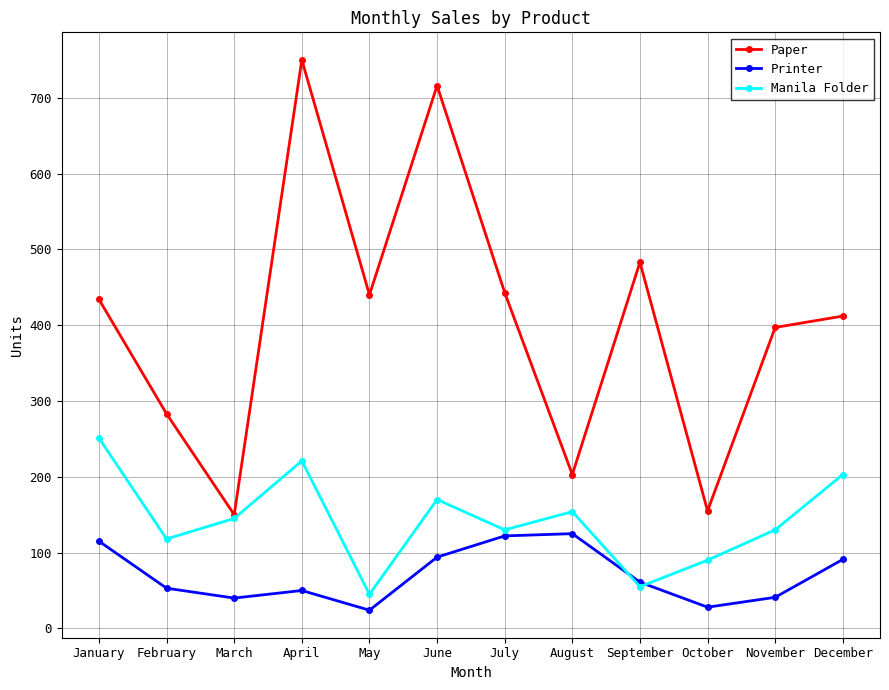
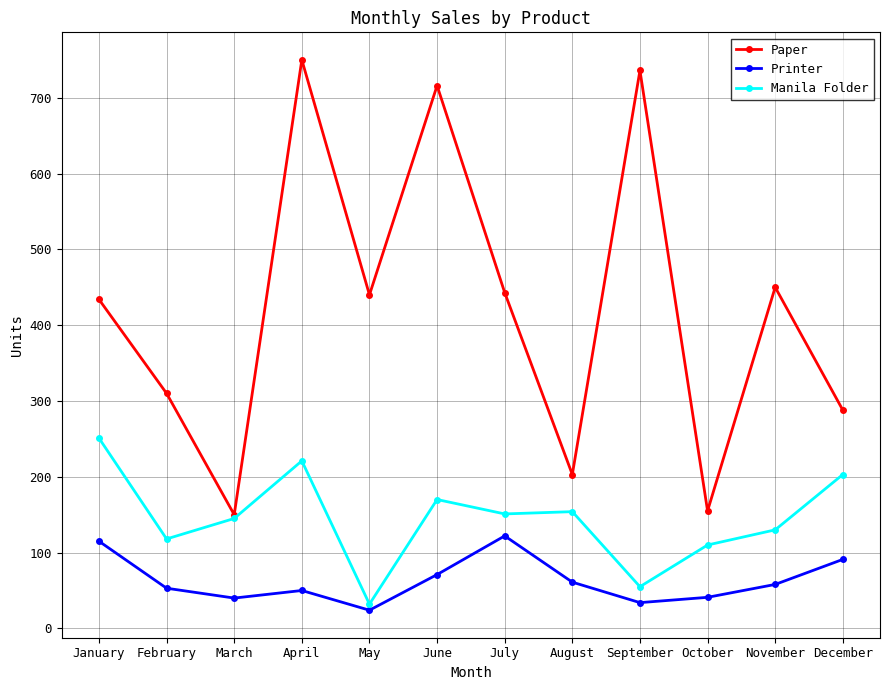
  {
    "Paper": {
      "January": 430,
-     "February": 280,
+     "February": 310,
      "March": 150,
      "April": 750,
      "May": 440,
      "June": 720,
      "July": 440,
      "August": 200,
-     "September": 480,
+     "September": 740,
      "October": 160,
-     "November": 400,
-     "December": 410
+     "November": 450,
+     "December": 290
    },
    "Printer": {
      "January": 120,
      "February": 50,
      "March": 40,
      "April": 50,
      "May": 20,
-     "June": 90,
+     "June": 70,
      "July": 120,
-     "August": 130,
-     "September": 60,
-     "October": 30,
-     "November": 40,
+     "August": 60,
+     "September": 30,
+     "October": 40,
+     "November": 60,
      "December": 90
    },
    "Manila Folder": {
      "January": 250,
      "February": 120,
      "March": 150,
      "April": 220,
-     "May": 50,
+     "May": 30,
      "June": 170,
-     "July": 130,
+     "July": 150,
      "August": 150,
      "September": 60,
-     "October": 90,
+     "October": 110,
      "November": 130,
      "December": 200
    }
  }
